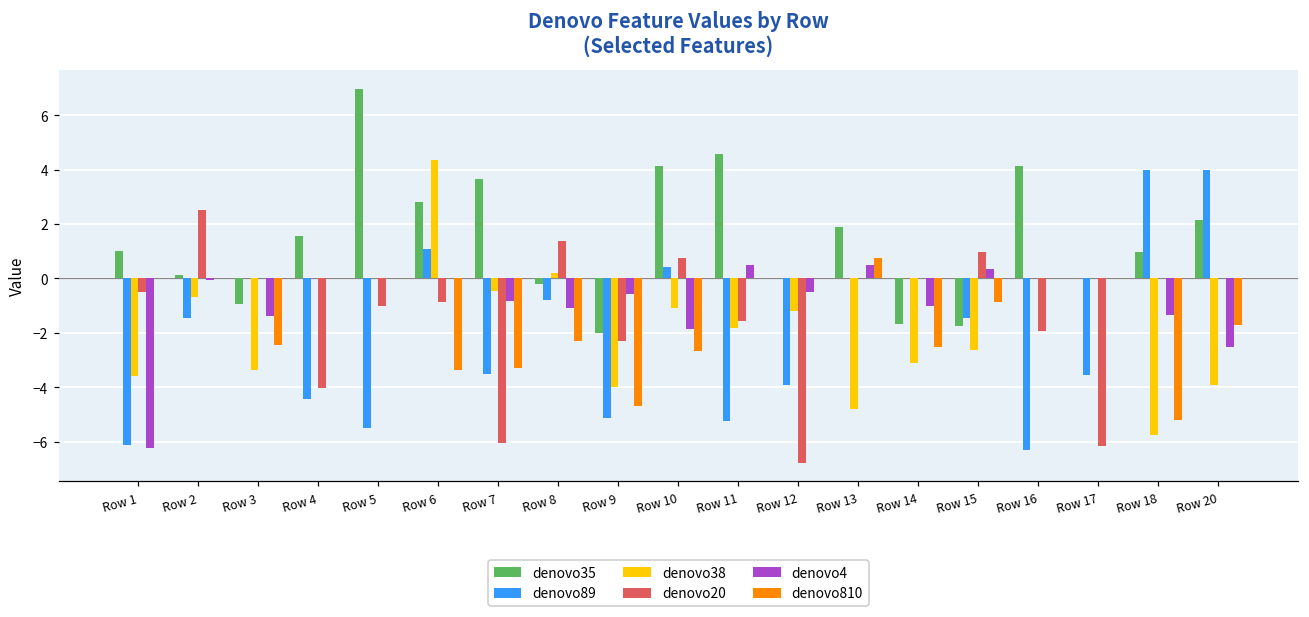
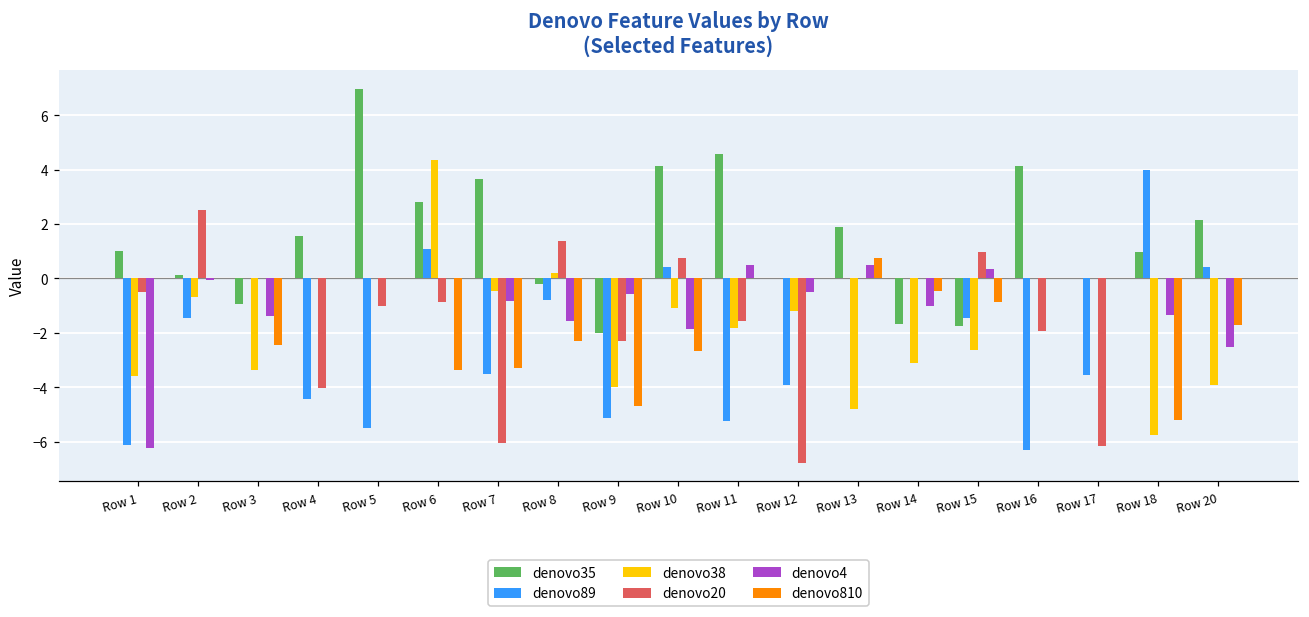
  {
    "denovo35": {
      "Row 1": 1.0,
      "Row 2": 0.1,
      "Row 3": -0.9,
      "Row 4": 1.6,
      "Row 5": 7.0,
      "Row 6": 2.8,
      "Row 7": 3.7,
      "Row 8": -0.2,
      "Row 9": -2.0,
      "Row 10": 4.1,
      "Row 11": 4.6,
      "Row 12": 0.0,
      "Row 13": 1.9,
      "Row 14": -1.7,
      "Row 15": -1.8,
      "Row 16": 4.1,
      "Row 17": 0.0,
      "Row 18": 1.0,
      "Row 20": 2.1
    },
    "denovo89": {
      "Row 1": -6.1,
      "Row 2": -1.5,
      "Row 3": 0.0,
      "Row 4": -4.4,
      "Row 5": -5.5,
      "Row 6": 1.1,
      "Row 7": -3.5,
      "Row 8": -0.8,
      "Row 9": -5.1,
      "Row 10": 0.4,
      "Row 11": -5.2,
      "Row 12": -3.9,
      "Row 13": 0.0,
      "Row 14": 0.0,
      "Row 15": -1.5,
      "Row 16": -6.3,
      "Row 17": -3.6,
      "Row 18": 4.0,
-     "Row 20": 4.0
+     "Row 20": 0.4
    },
    "denovo38": {
      "Row 1": -3.6,
      "Row 2": -0.7,
      "Row 3": -3.4,
      "Row 4": 0.0,
      "Row 5": 0.0,
      "Row 6": 4.4,
      "Row 7": -0.5,
      "Row 8": 0.2,
      "Row 9": -4.0,
      "Row 10": -1.1,
      "Row 11": -1.8,
      "Row 12": -1.2,
      "Row 13": -4.8,
      "Row 14": -3.1,
      "Row 15": -2.6,
      "Row 16": 0.0,
      "Row 17": 0.0,
      "Row 18": -5.8,
      "Row 20": -3.9
    },
    "denovo20": {
      "Row 1": -0.5,
      "Row 2": 2.5,
      "Row 3": 0.0,
      "Row 4": -4.0,
      "Row 5": -1.0,
      "Row 6": -0.9,
      "Row 7": -6.1,
      "Row 8": 1.4,
      "Row 9": -2.3,
      "Row 10": 0.7,
      "Row 11": -1.6,
      "Row 12": -6.8,
      "Row 13": 0.0,
      "Row 14": 0.0,
      "Row 15": 1.0,
      "Row 16": -1.9,
      "Row 17": -6.2,
      "Row 18": 0.0,
      "Row 20": 0.0
    },
    "denovo4": {
      "Row 1": -6.2,
      "Row 3": -1.4,
      "Row 4": 0.0,
      "Row 5": 0.0,
      "Row 6": 0.0,
      "Row 7": -0.8,
-     "Row 8": -1.1,
+     "Row 8": -1.6,
      "Row 9": -0.6,
      "Row 10": -1.9,
      "Row 11": 0.5,
      "Row 12": -0.5,
      "Row 13": 0.5,
      "Row 14": -1.0,
      "Row 15": 0.3,
      "Row 16": 0.0,
      "Row 17": 0.0,
      "Row 18": -1.3,
      "Row 20": -2.5
    },
    "denovo810": {
      "Row 1": 0.0,
      "Row 2": 0.0,
      "Row 3": -2.5,
      "Row 4": 0.0,
      "Row 5": 0.0,
      "Row 6": -3.4,
      "Row 7": -3.3,
      "Row 8": -2.3,
      "Row 9": -4.7,
      "Row 10": -2.7,
      "Row 11": 0.0,
      "Row 12": 0.0,
      "Row 13": 0.7,
-     "Row 14": -2.5,
+     "Row 14": -0.5,
      "Row 15": -0.9,
      "Row 16": 0.0,
      "Row 17": 0.0,
      "Row 18": -5.2,
      "Row 20": -1.7
    }
  }
